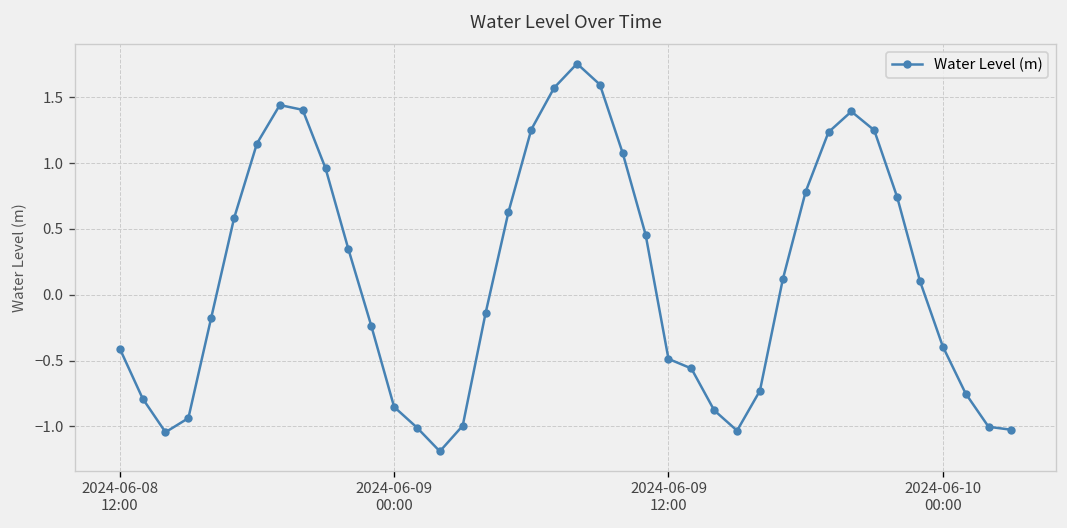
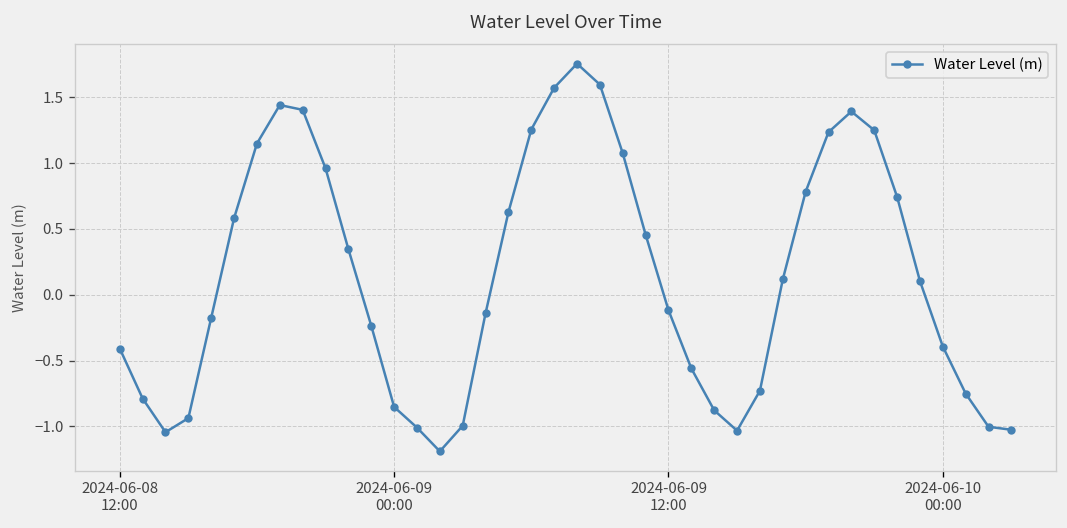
  {
    "2024-06-08 12:00": -0.41,
    "2024-06-09 00:00": -0.85,
-   "2024-06-09 12:00": -0.49,
+   "2024-06-09 12:00": -0.12,
    "2024-06-10 00:00": -0.39
  }
